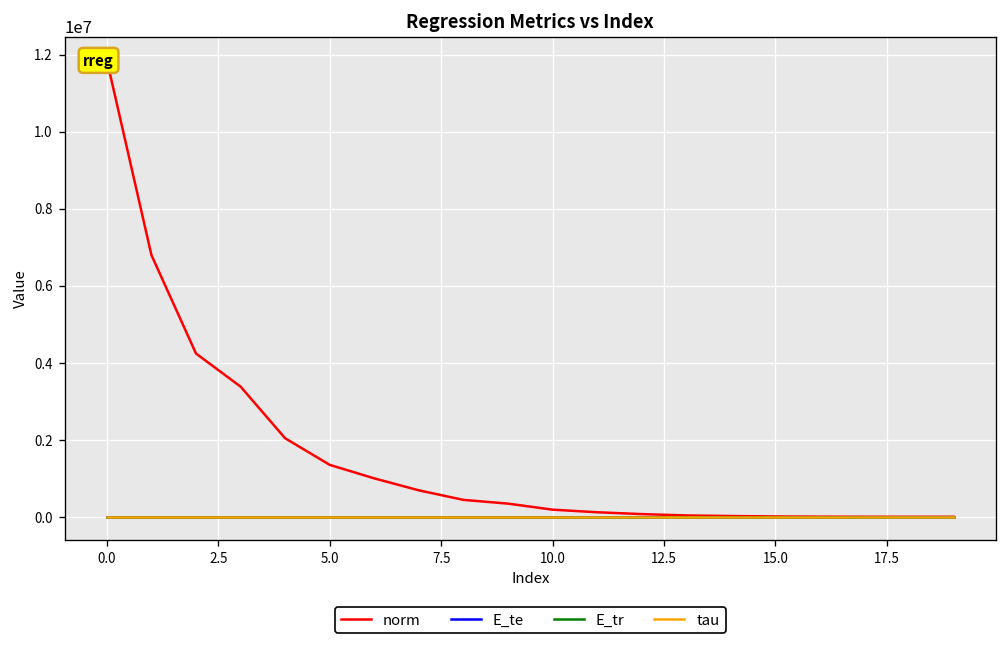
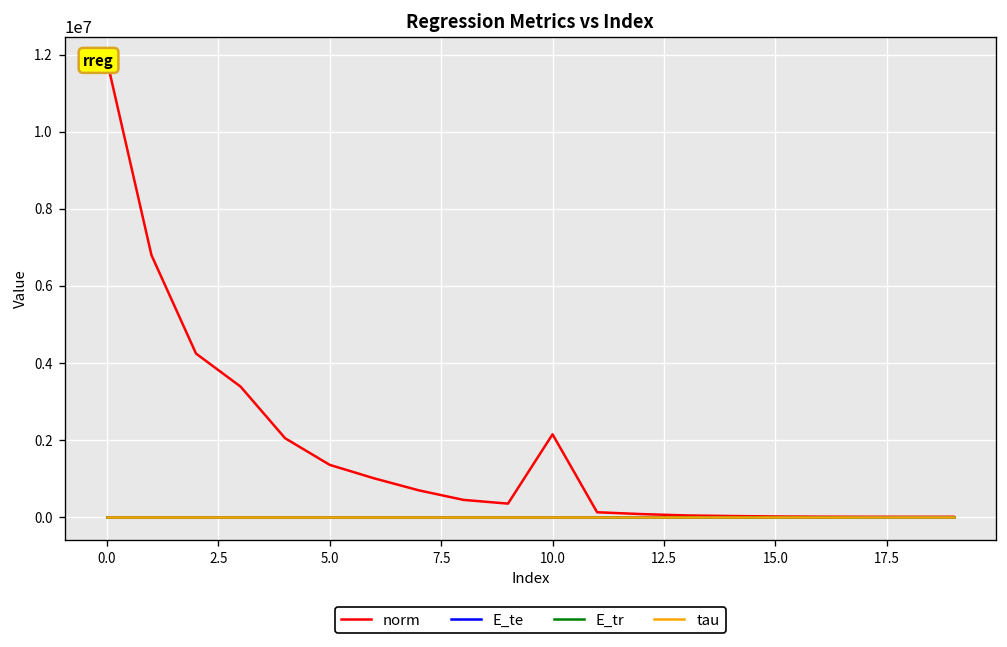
  {
    "norm": {
      "5.0": 1300000,
-     "10.0": 200000
+     "10.0": 2100000
    },
    "tau": {
      "0.0": 0,
      "5.0": 0,
      "10.0": 0
    }
  }
